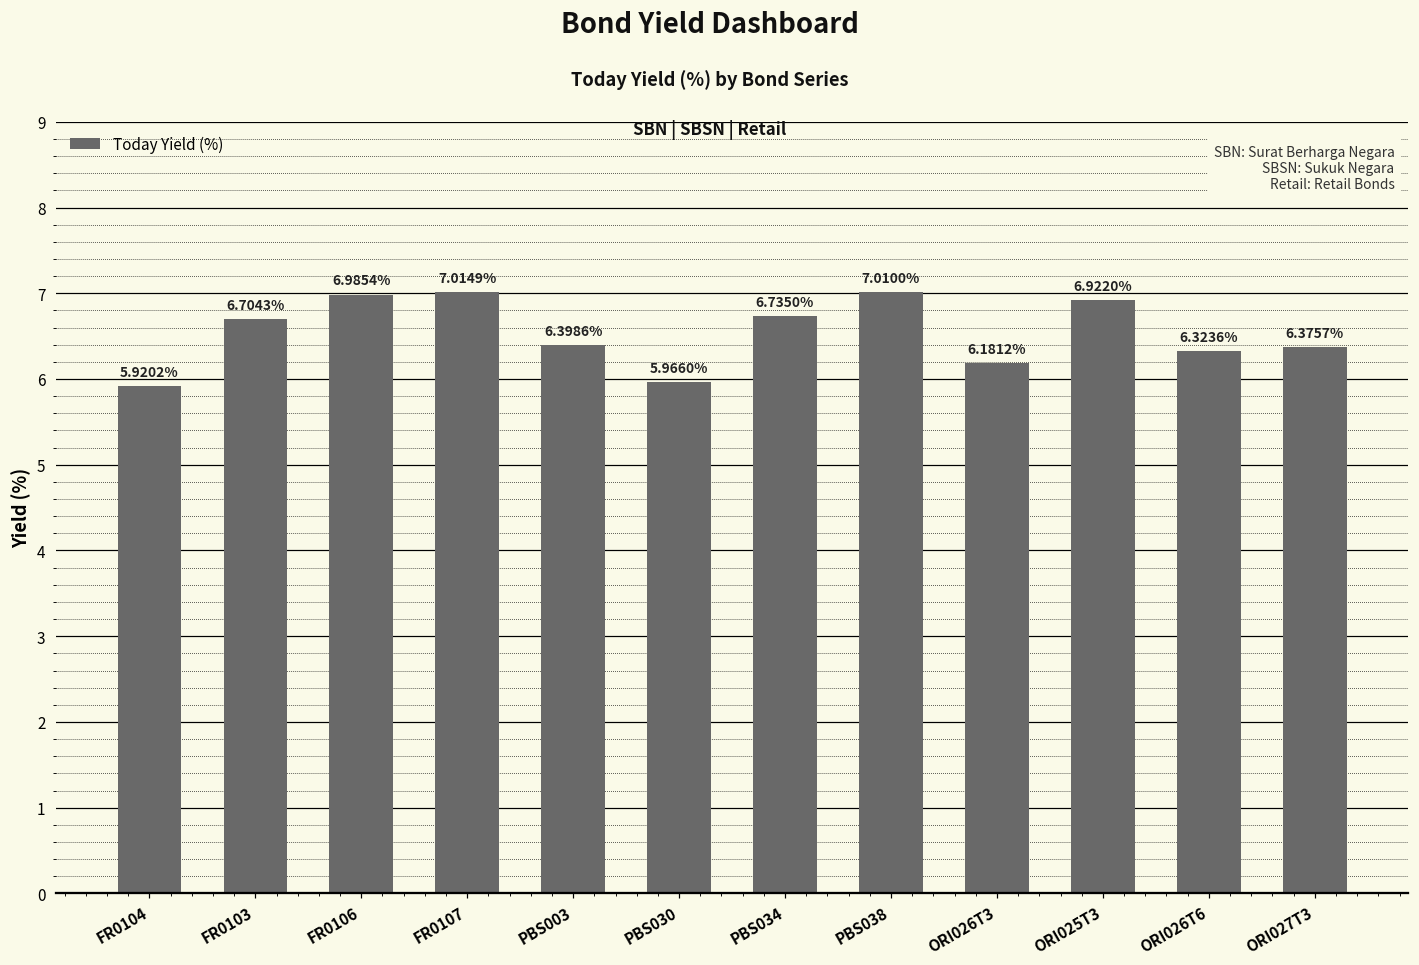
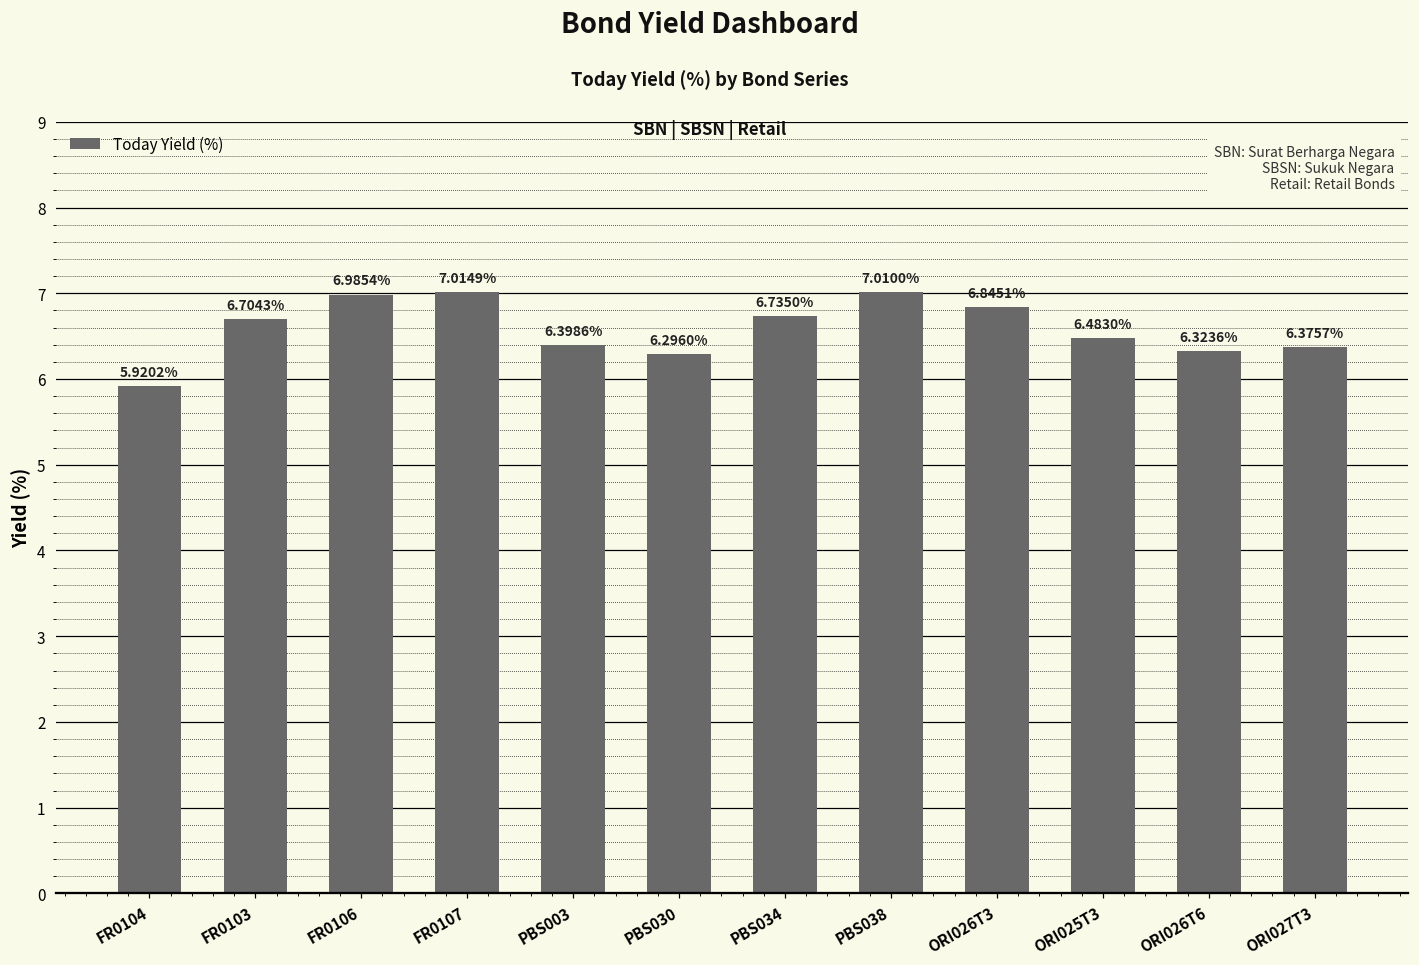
  {
    "FR0104": "5.9202%",
    "FR0103": "6.7043%",
    "FR0106": "6.9854%",
    "FR0107": "7.0149%",
    "PBS003": "6.3986%",
-   "PBS030": "5.9660%",
+   "PBS030": "6.2960%",
    "PBS034": "6.7350%",
    "PBS038": "7.0100%",
-   "ORI026T3": "6.1812%",
-   "ORI025T3": "6.9220%",
+   "ORI026T3": "6.8451%",
+   "ORI025T3": "6.4830%",
    "ORI026T6": "6.3236%",
    "ORI027T3": "6.3757%"
  }
